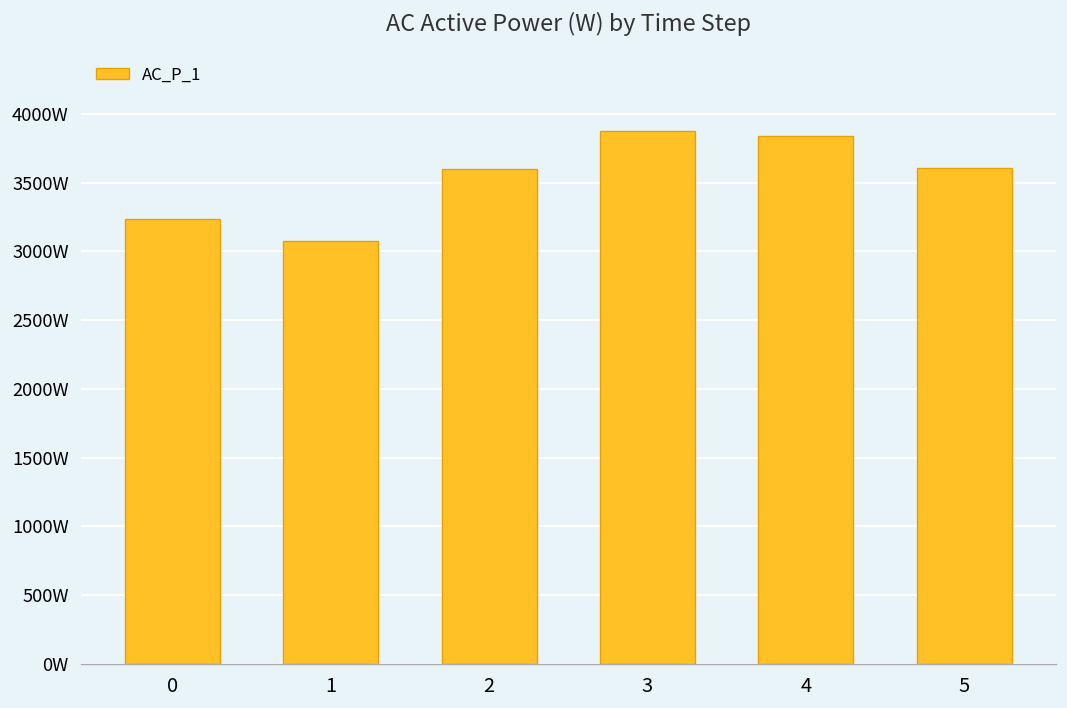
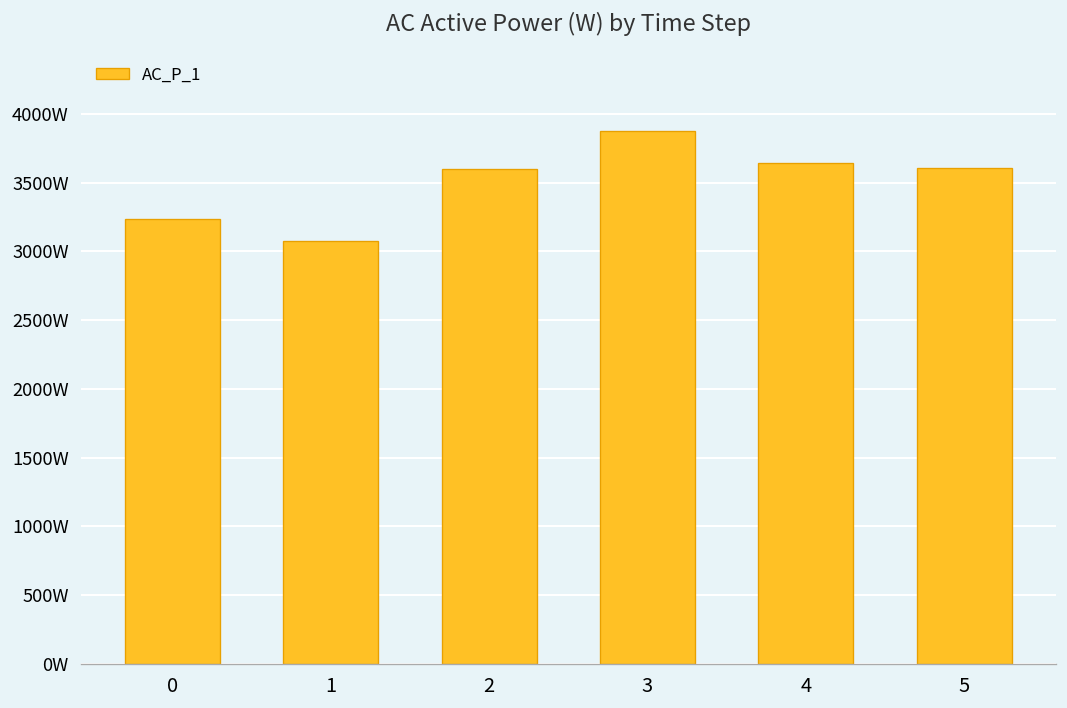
  {
    "0": "3240W",
    "1": "3080W",
    "2": "3600W",
    "3": "3870W",
-   "4": "3840W",
+   "4": "3650W",
    "5": "3610W"
  }
